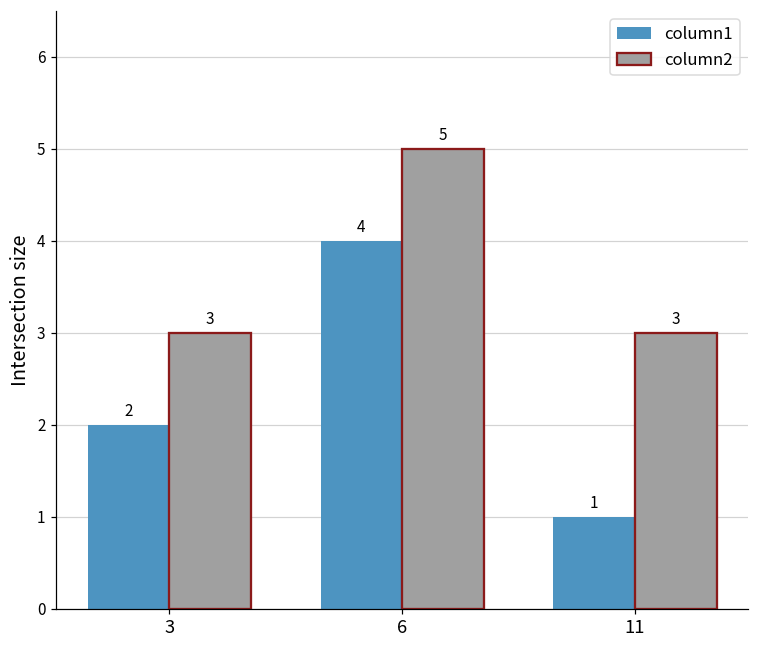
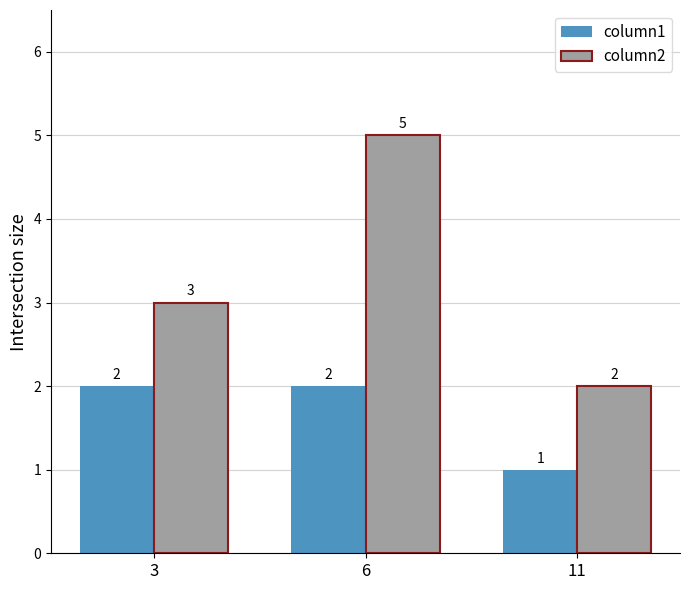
  {
    "column1": {
      "3": 2,
-     "6": 4,
+     "6": 2,
      "11": 1
    },
    "column2": {
      "3": 3,
      "6": 5,
-     "11": 3
+     "11": 2
    }
  }
